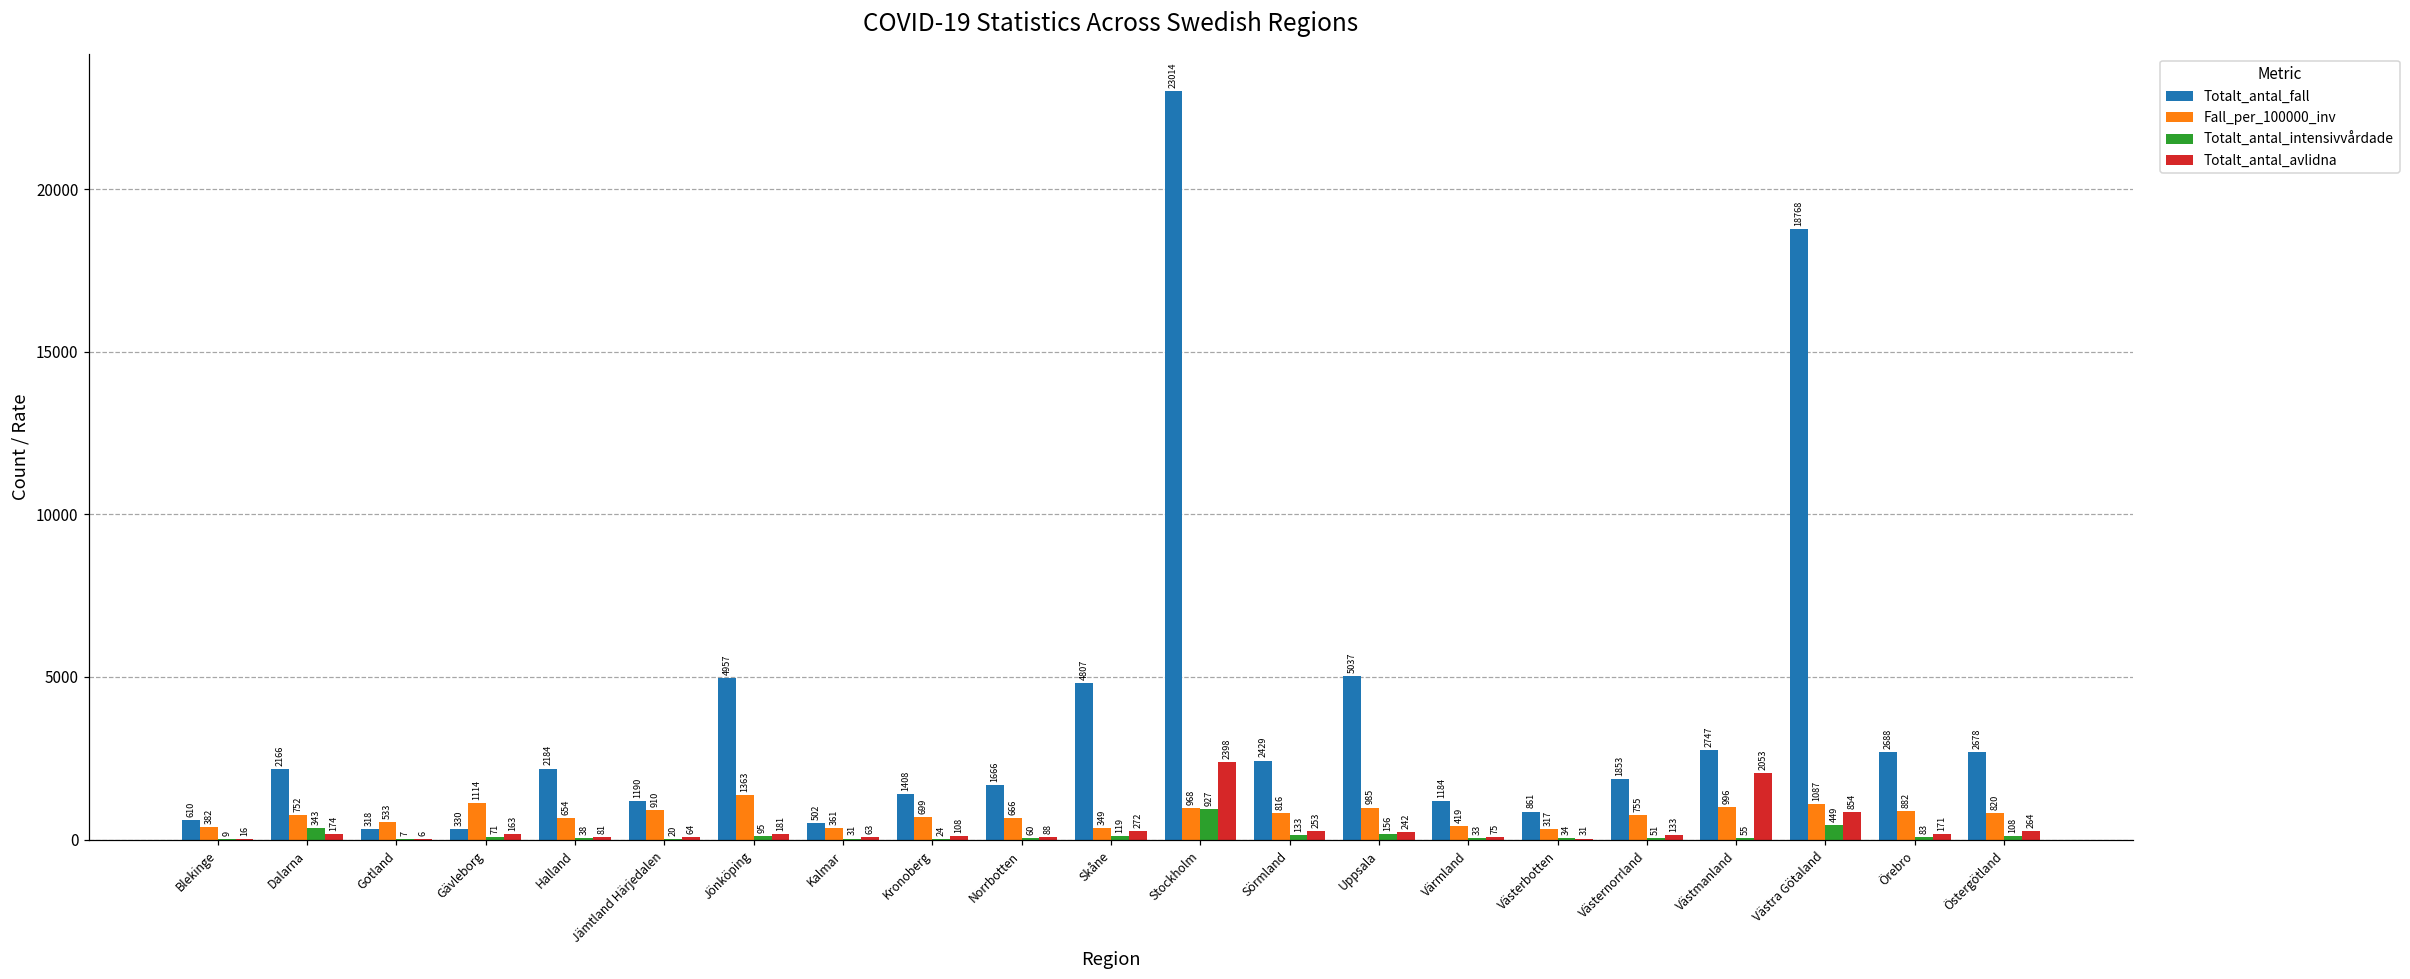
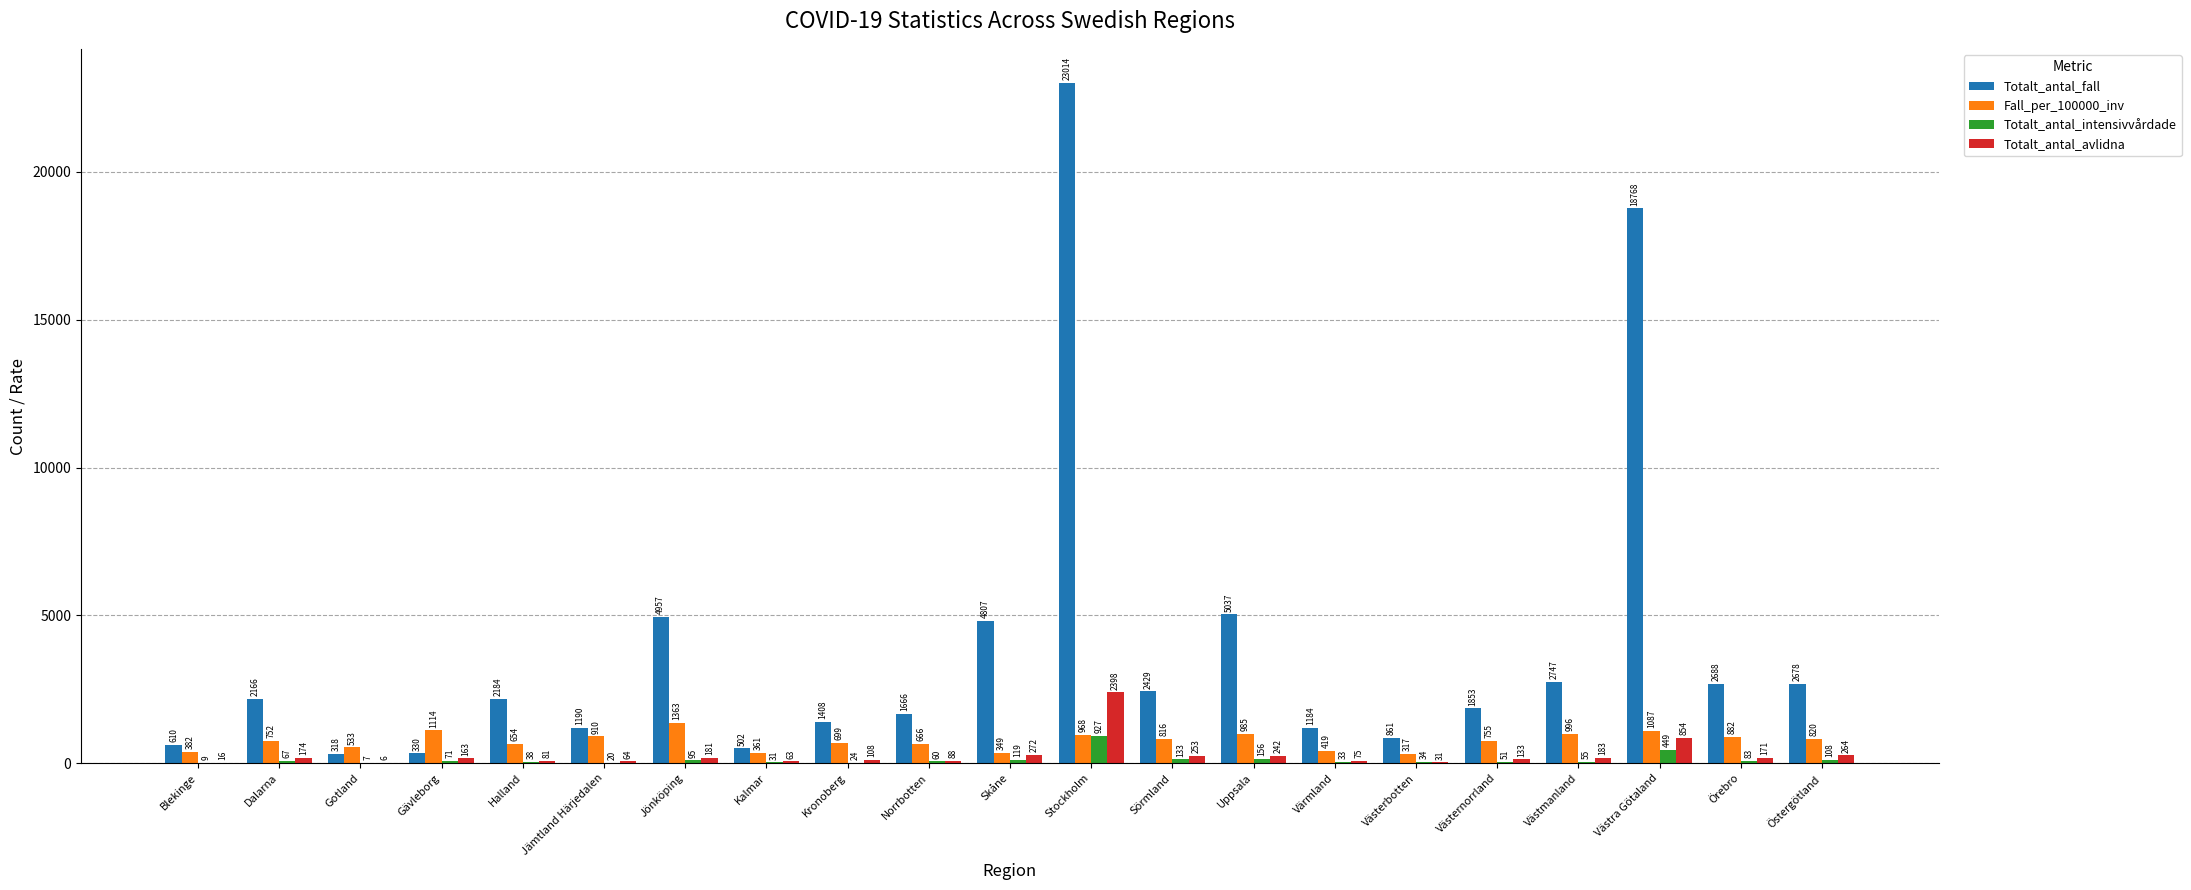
  {
    "Totalt_antal_fall": {
      "Blekinge": 610,
      "Dalarna": 2166,
      "Gotland": 318,
      "Gävleborg": 330,
      "Halland": 2184,
      "Jämtland Härjedalen": 1190,
      "Jönköping": 4957,
      "Kalmar": 502,
      "Kronoberg": 1408,
      "Norrbotten": 1666,
      "Skåne": 4807,
      "Stockholm": 23014,
      "Sörmland": 2429,
      "Uppsala": 5037,
      "Värmland": 1184,
      "Västerbotten": 861,
      "Västernorrland": 1853,
      "Västmanland": 2747,
      "Västra Götaland": 18768,
      "Örebro": 2688,
      "Östergötland": 2678
    },
    "Fall_per_100000_inv": {
      "Blekinge": 382,
      "Dalarna": 752,
      "Gotland": 533,
      "Gävleborg": 1114,
      "Halland": 654,
      "Jämtland Härjedalen": 910,
      "Jönköping": 1363,
      "Kalmar": 361,
      "Kronoberg": 699,
      "Norrbotten": 666,
      "Skåne": 349,
      "Stockholm": 968,
      "Sörmland": 816,
      "Uppsala": 985,
      "Värmland": 419,
      "Västerbotten": 317,
      "Västernorrland": 755,
      "Västmanland": 996,
      "Västra Götaland": 1087,
      "Örebro": 882,
      "Östergötland": 820
    },
    "Totalt_antal_intensivvårdade": {
      "Blekinge": 9,
-     "Dalarna": 343,
+     "Dalarna": 67,
      "Gotland": 7,
      "Gävleborg": 71,
      "Halland": 38,
      "Jämtland Härjedalen": 20,
      "Jönköping": 95,
      "Kalmar": 31,
      "Kronoberg": 24,
      "Norrbotten": 60,
      "Skåne": 119,
      "Stockholm": 927,
      "Sörmland": 133,
      "Uppsala": 156,
      "Värmland": 33,
      "Västerbotten": 34,
      "Västernorrland": 51,
      "Västmanland": 55,
      "Västra Götaland": 449,
      "Örebro": 83,
      "Östergötland": 108
    },
    "Totalt_antal_avlidna": {
      "Blekinge": 16,
      "Dalarna": 174,
      "Gotland": 6,
      "Gävleborg": 163,
      "Halland": 81,
      "Jämtland Härjedalen": 64,
      "Jönköping": 181,
      "Kalmar": 63,
      "Kronoberg": 108,
      "Norrbotten": 88,
      "Skåne": 272,
      "Stockholm": 2398,
      "Sörmland": 253,
      "Uppsala": 242,
      "Värmland": 75,
      "Västerbotten": 31,
      "Västernorrland": 133,
-     "Västmanland": 2053,
+     "Västmanland": 183,
      "Västra Götaland": 854,
      "Örebro": 171,
      "Östergötland": 264
    }
  }
